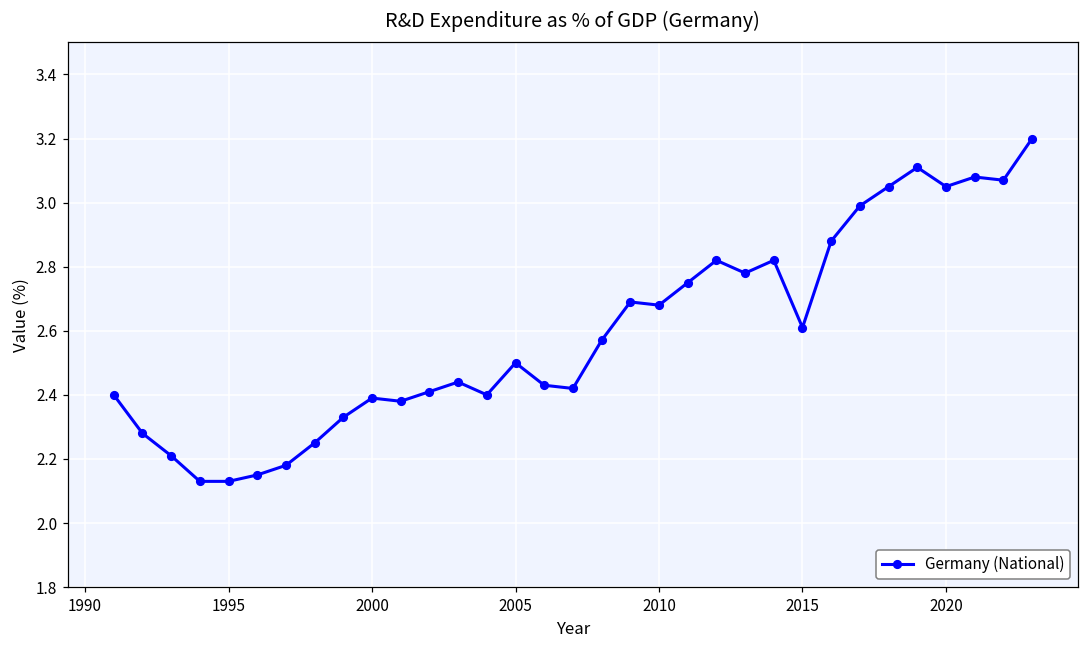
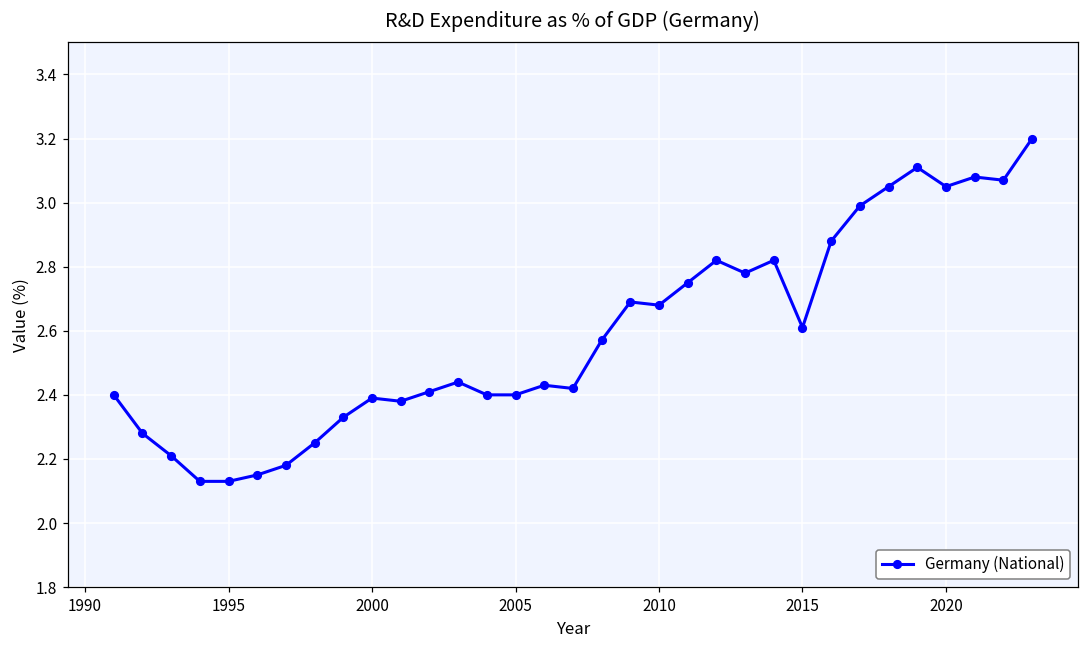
  {
    "1995": 2.13,
    "2000": 2.39,
-   "2005": 2.5,
+   "2005": 2.4,
    "2010": 2.68,
    "2015": 2.61,
    "2020": 3.05
  }
